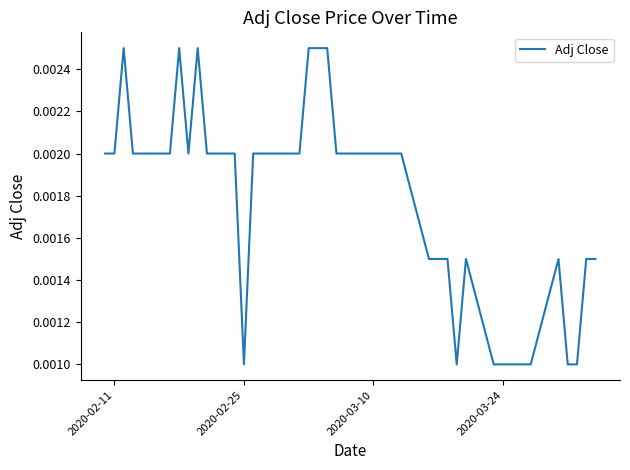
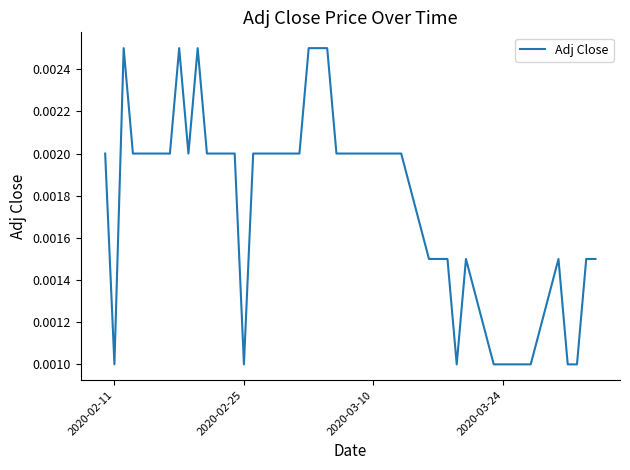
  {
-   "2020-02-11": 0.002,
+   "2020-02-11": 0.001,
    "2020-02-25": 0.001,
    "2020-03-10": 0.002,
    "2020-03-24": 0.001
  }
